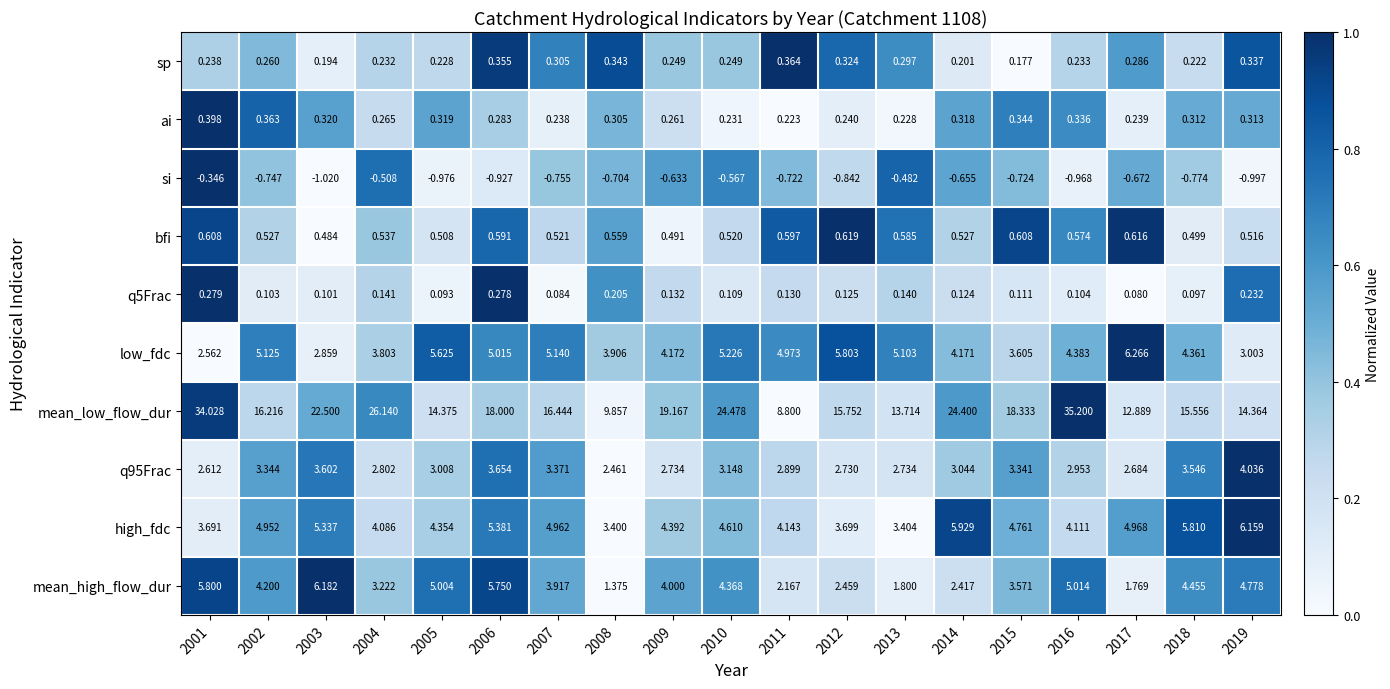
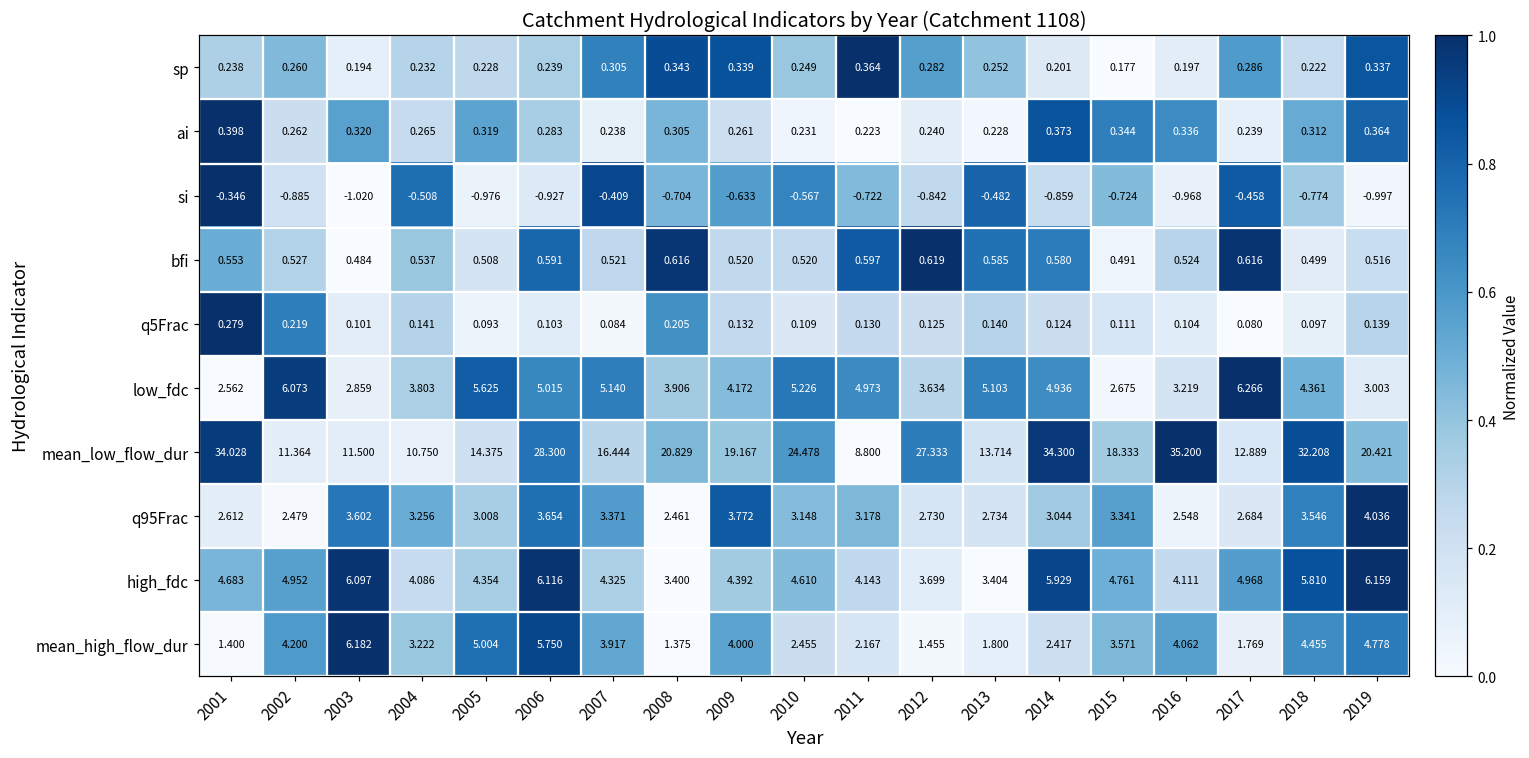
  {
    "sp": {
      "2001": 0.238,
      "2002": 0.260,
      "2003": 0.194,
      "2004": 0.232,
      "2005": 0.228,
-     "2006": 0.355,
+     "2006": 0.239,
      "2007": 0.305,
      "2008": 0.343,
-     "2009": 0.249,
+     "2009": 0.339,
      "2010": 0.249,
      "2011": 0.364,
-     "2012": 0.324,
-     "2013": 0.297,
+     "2012": 0.282,
+     "2013": 0.252,
      "2014": 0.201,
      "2015": 0.177,
-     "2016": 0.233,
+     "2016": 0.197,
      "2017": 0.286,
      "2018": 0.222,
      "2019": 0.337
    },
    "ai": {
      "2001": 0.398,
-     "2002": 0.363,
+     "2002": 0.262,
      "2003": 0.320,
      "2004": 0.265,
      "2005": 0.319,
      "2006": 0.283,
      "2007": 0.238,
      "2008": 0.305,
      "2009": 0.261,
      "2010": 0.231,
      "2011": 0.223,
      "2012": 0.240,
      "2013": 0.228,
-     "2014": 0.318,
+     "2014": 0.373,
      "2015": 0.344,
      "2016": 0.336,
      "2017": 0.239,
      "2018": 0.312,
-     "2019": 0.313
+     "2019": 0.364
    },
    "si": {
      "2001": -0.346,
-     "2002": -0.747,
+     "2002": -0.885,
      "2003": -1.020,
      "2004": -0.508,
      "2005": -0.976,
      "2006": -0.927,
-     "2007": -0.755,
+     "2007": -0.409,
      "2008": -0.704,
      "2009": -0.633,
      "2010": -0.567,
      "2011": -0.722,
      "2012": -0.842,
      "2013": -0.482,
-     "2014": -0.655,
+     "2014": -0.859,
      "2015": -0.724,
      "2016": -0.968,
-     "2017": -0.672,
+     "2017": -0.458,
      "2018": -0.774,
      "2019": -0.997
    },
    "bfi": {
-     "2001": 0.608,
+     "2001": 0.553,
      "2002": 0.527,
      "2003": 0.484,
      "2004": 0.537,
      "2005": 0.508,
      "2006": 0.591,
      "2007": 0.521,
-     "2008": 0.559,
-     "2009": 0.491,
+     "2008": 0.616,
+     "2009": 0.520,
      "2010": 0.520,
      "2011": 0.597,
      "2012": 0.619,
      "2013": 0.585,
-     "2014": 0.527,
-     "2015": 0.608,
-     "2016": 0.574,
+     "2014": 0.580,
+     "2015": 0.491,
+     "2016": 0.524,
      "2017": 0.616,
      "2018": 0.499,
      "2019": 0.516
    },
    "q5Frac": {
      "2001": 0.279,
-     "2002": 0.103,
+     "2002": 0.219,
      "2003": 0.101,
      "2004": 0.141,
      "2005": 0.093,
-     "2006": 0.278,
+     "2006": 0.103,
      "2007": 0.084,
      "2008": 0.205,
      "2009": 0.132,
      "2010": 0.109,
      "2011": 0.130,
      "2012": 0.125,
      "2013": 0.140,
      "2014": 0.124,
      "2015": 0.111,
      "2016": 0.104,
      "2017": 0.080,
      "2018": 0.097,
-     "2019": 0.232
+     "2019": 0.139
    },
    "low_fdc": {
      "2001": 2.562,
-     "2002": 5.125,
+     "2002": 6.073,
      "2003": 2.859,
      "2004": 3.803,
      "2005": 5.625,
      "2006": 5.015,
      "2007": 5.140,
      "2008": 3.906,
      "2009": 4.172,
      "2010": 5.226,
      "2011": 4.973,
-     "2012": 5.803,
+     "2012": 3.634,
      "2013": 5.103,
-     "2014": 4.171,
-     "2015": 3.605,
-     "2016": 4.383,
+     "2014": 4.936,
+     "2015": 2.675,
+     "2016": 3.219,
      "2017": 6.266,
      "2018": 4.361,
      "2019": 3.003
    },
    "mean_low_flow_dur": {
      "2001": 34.028,
-     "2002": 16.216,
-     "2003": 22.500,
-     "2004": 26.140,
+     "2002": 11.364,
+     "2003": 11.500,
+     "2004": 10.750,
      "2005": 14.375,
-     "2006": 18.000,
+     "2006": 28.300,
      "2007": 16.444,
-     "2008": 9.857,
+     "2008": 20.829,
      "2009": 19.167,
      "2010": 24.478,
      "2011": 8.800,
-     "2012": 15.752,
+     "2012": 27.333,
      "2013": 13.714,
-     "2014": 24.400,
+     "2014": 34.300,
      "2015": 18.333,
      "2016": 35.200,
      "2017": 12.889,
-     "2018": 15.556,
-     "2019": 14.364
+     "2018": 32.208,
+     "2019": 20.421
    },
    "q95Frac": {
      "2001": 2.612,
-     "2002": 3.344,
+     "2002": 2.479,
      "2003": 3.602,
-     "2004": 2.802,
+     "2004": 3.256,
      "2005": 3.008,
      "2006": 3.654,
      "2007": 3.371,
      "2008": 2.461,
-     "2009": 2.734,
+     "2009": 3.772,
      "2010": 3.148,
-     "2011": 2.899,
+     "2011": 3.178,
      "2012": 2.730,
      "2013": 2.734,
      "2014": 3.044,
      "2015": 3.341,
-     "2016": 2.953,
+     "2016": 2.548,
      "2017": 2.684,
      "2018": 3.546,
      "2019": 4.036
    },
    "high_fdc": {
-     "2001": 3.691,
+     "2001": 4.683,
      "2002": 4.952,
-     "2003": 5.337,
+     "2003": 6.097,
      "2004": 4.086,
      "2005": 4.354,
-     "2006": 5.381,
-     "2007": 4.962,
+     "2006": 6.116,
+     "2007": 4.325,
      "2008": 3.400,
      "2009": 4.392,
      "2010": 4.610,
      "2011": 4.143,
      "2012": 3.699,
      "2013": 3.404,
      "2014": 5.929,
      "2015": 4.761,
      "2016": 4.111,
      "2017": 4.968,
      "2018": 5.810,
      "2019": 6.159
    },
    "mean_high_flow_dur": {
-     "2001": 5.800,
+     "2001": 1.400,
      "2002": 4.200,
      "2003": 6.182,
      "2004": 3.222,
      "2005": 5.004,
      "2006": 5.750,
      "2007": 3.917,
      "2008": 1.375,
      "2009": 4.000,
-     "2010": 4.368,
+     "2010": 2.455,
      "2011": 2.167,
-     "2012": 2.459,
+     "2012": 1.455,
      "2013": 1.800,
      "2014": 2.417,
      "2015": 3.571,
-     "2016": 5.014,
+     "2016": 4.062,
      "2017": 1.769,
      "2018": 4.455,
      "2019": 4.778
    }
  }
